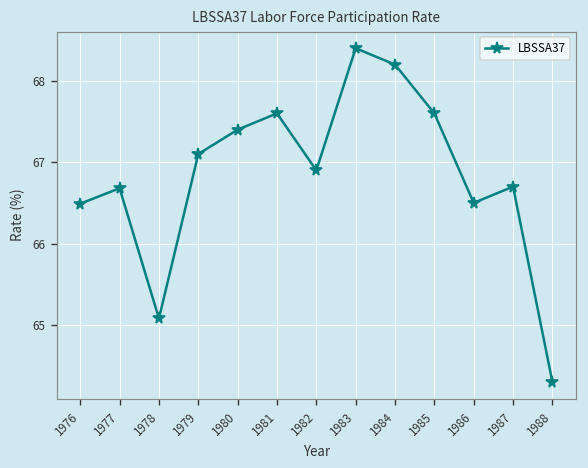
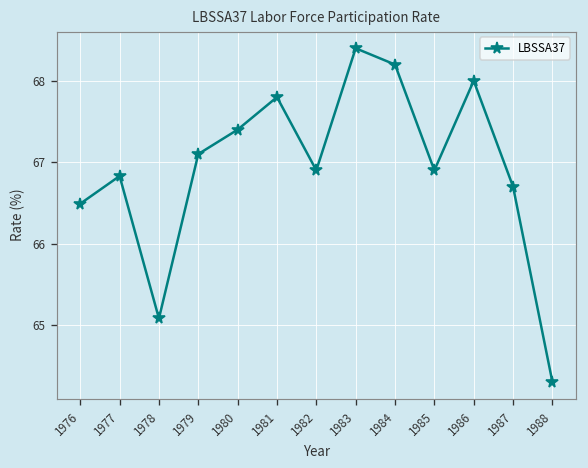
  {
    "1976": 66.5,
-   "1977": 66.7,
+   "1977": 66.8,
    "1978": 65.1,
    "1979": 67.1,
    "1980": 67.4,
-   "1981": 67.6,
+   "1981": 67.8,
    "1982": 66.9,
    "1983": 68.4,
    "1984": 68.2,
-   "1985": 67.6,
-   "1986": 66.5,
+   "1985": 66.9,
+   "1986": 68.0,
    "1987": 66.7,
    "1988": 64.3
  }
